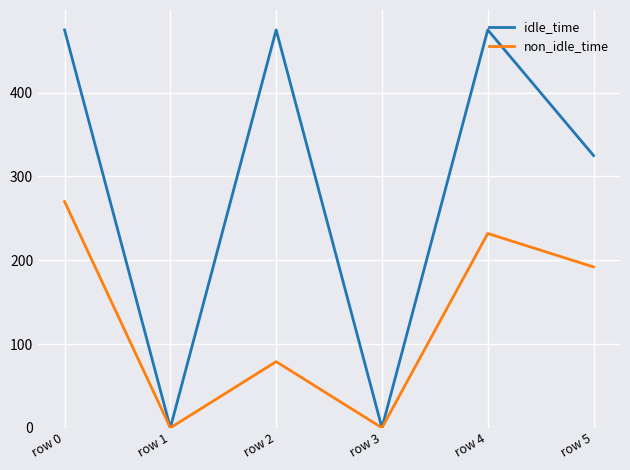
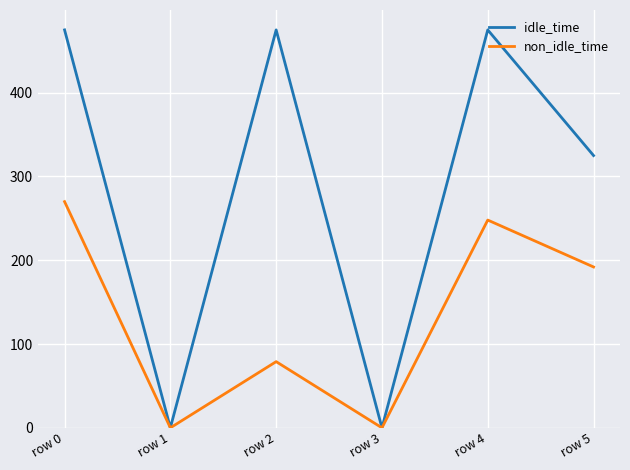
  {
    "idle_time": {
      "row 0": 480,
      "row 2": 480,
      "row 4": 480,
      "row 5": 330
    },
    "non_idle_time": {
      "row 0": 270,
      "row 2": 80,
-     "row 4": 230,
+     "row 4": 250,
      "row 5": 190
    }
  }
